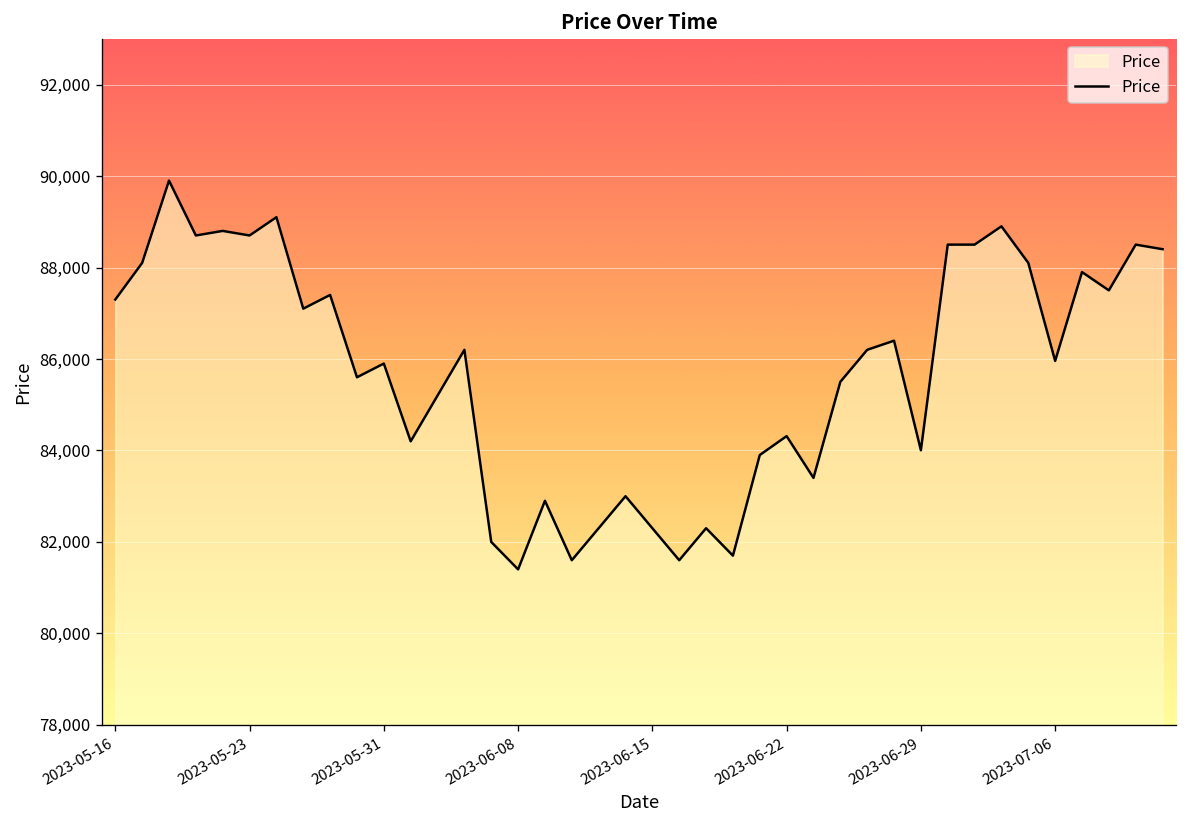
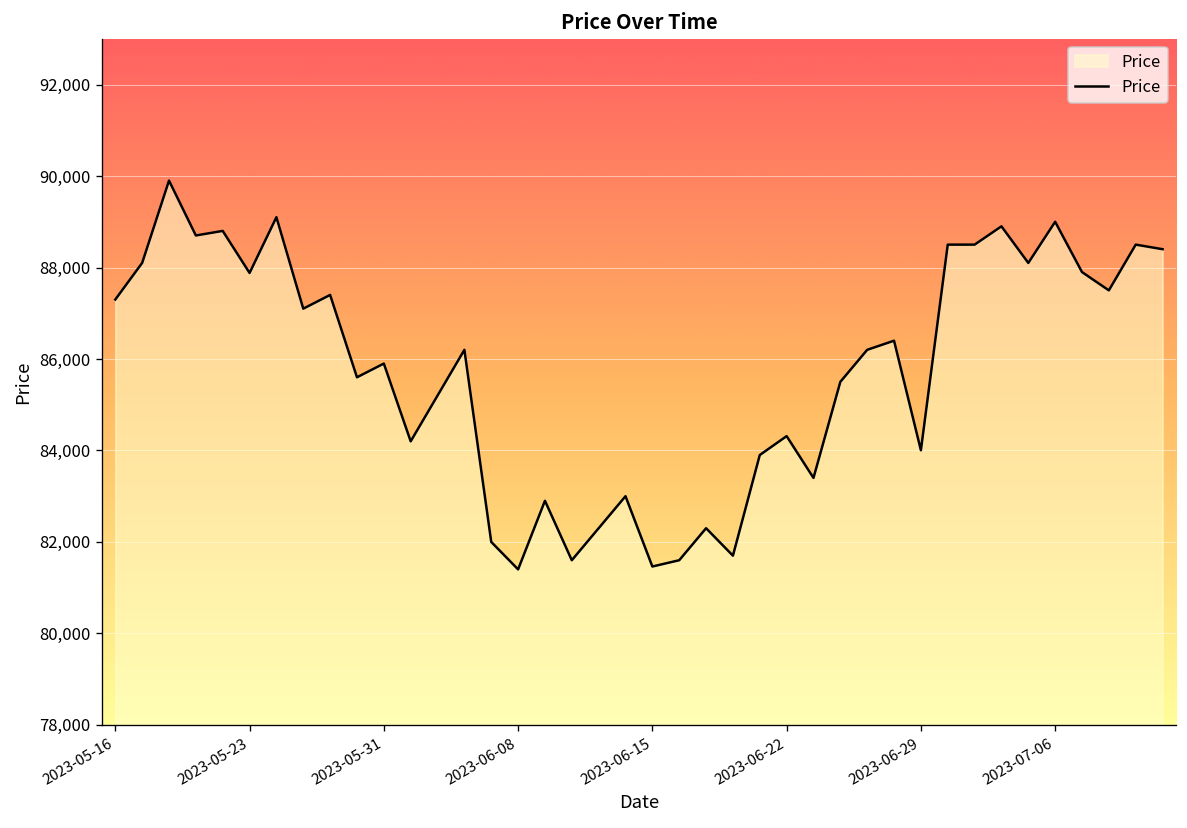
  {
    "2023-05-16": "87,300",
-   "2023-05-23": "88,700",
+   "2023-05-23": "87,900",
    "2023-05-31": "85,900",
    "2023-06-08": "81,400",
-   "2023-06-15": "82,300",
+   "2023-06-15": "81,500",
    "2023-06-22": "84,300",
    "2023-06-29": "84,000",
-   "2023-07-06": "86,000"
+   "2023-07-06": "89,000"
  }
